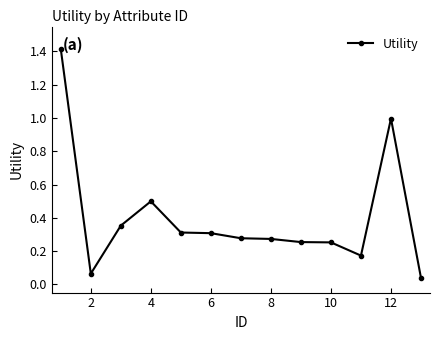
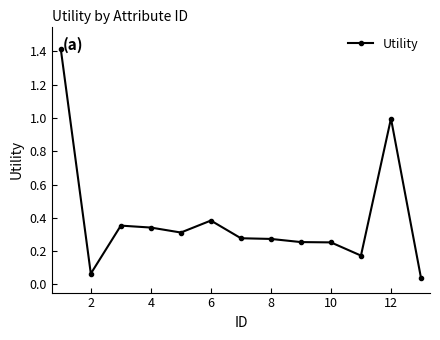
  {
    "2": 0.06,
-   "4": 0.50,
-   "6": 0.31,
+   "4": 0.34,
+   "6": 0.38,
    "8": 0.27,
    "10": 0.25,
    "12": 1.00
  }
